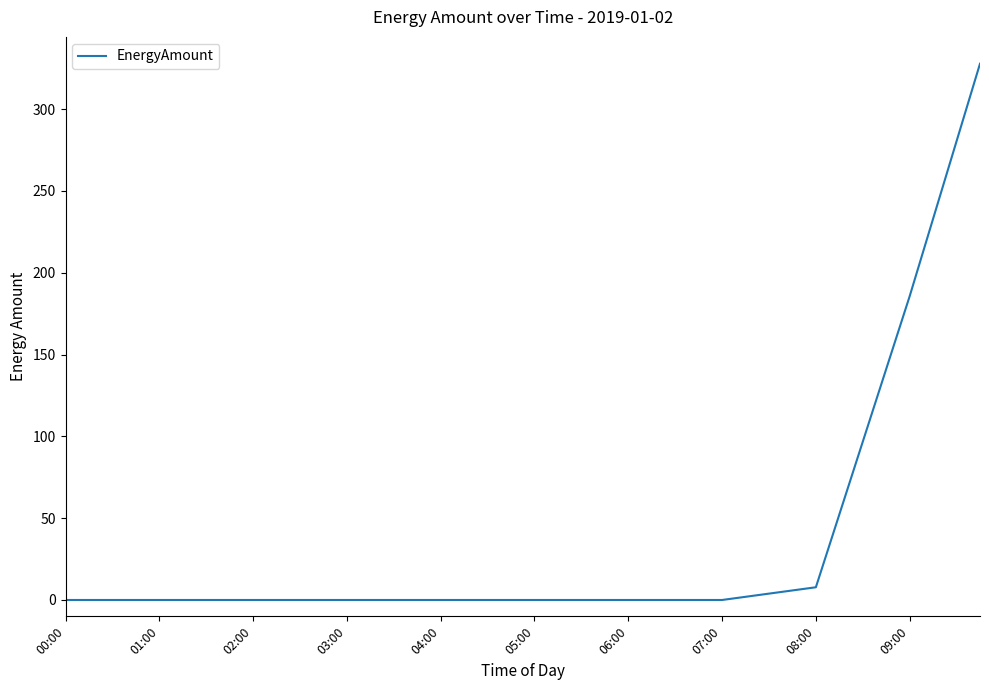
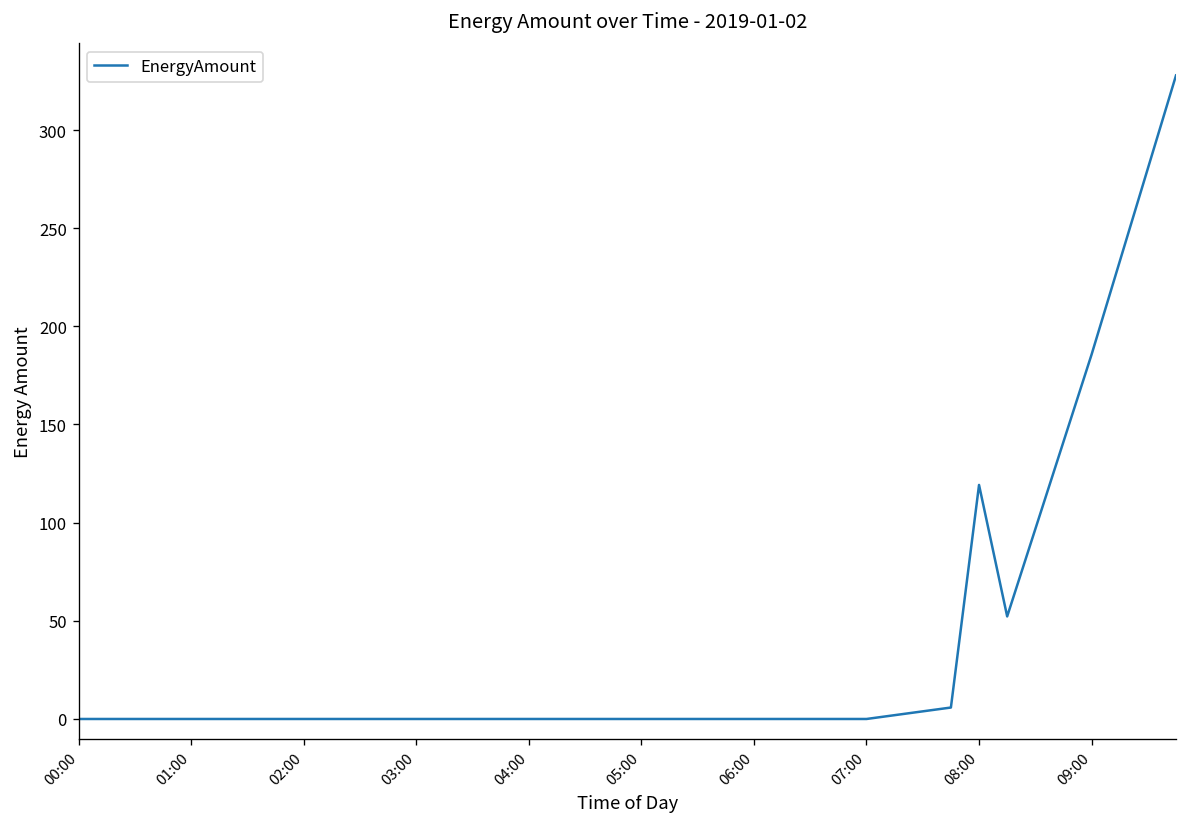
  {
    "00:00": 0,
    "01:00": 0,
    "02:00": 0,
    "03:00": 0,
    "04:00": 0,
    "05:00": 0,
    "06:00": 0,
    "07:00": 0,
-   "08:00": 8,
+   "08:00": 119,
    "09:00": 186
  }
